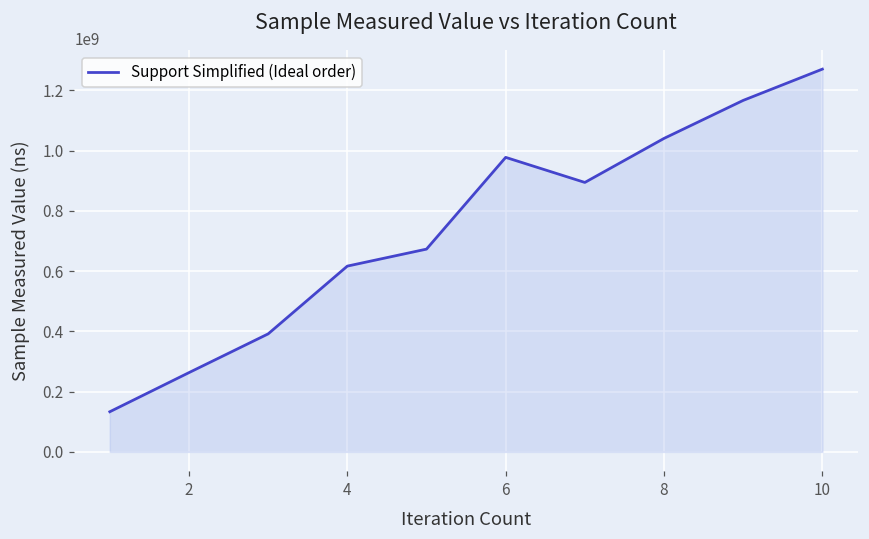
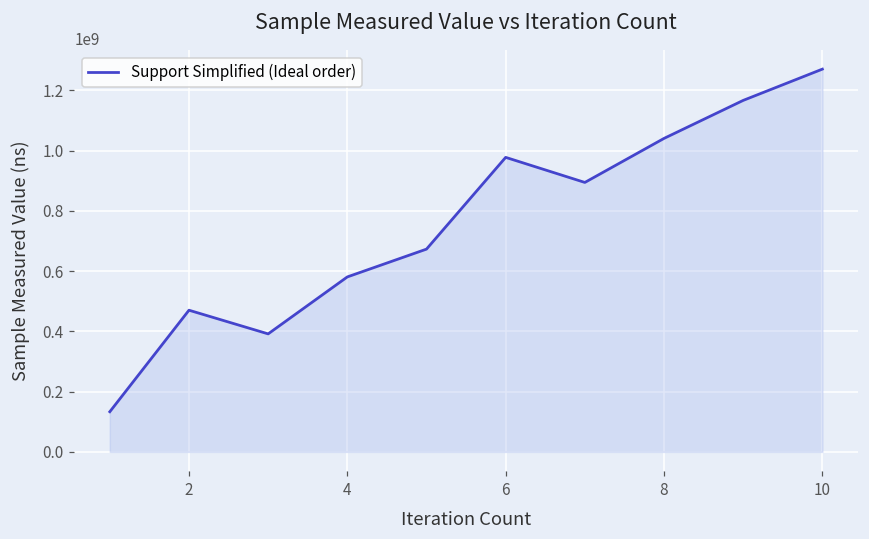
  {
-   "2": 260000000,
-   "4": 620000000,
+   "2": 470000000,
+   "4": 580000000,
    "6": 980000000,
    "8": 1040000000,
    "10": 1270000000
  }
